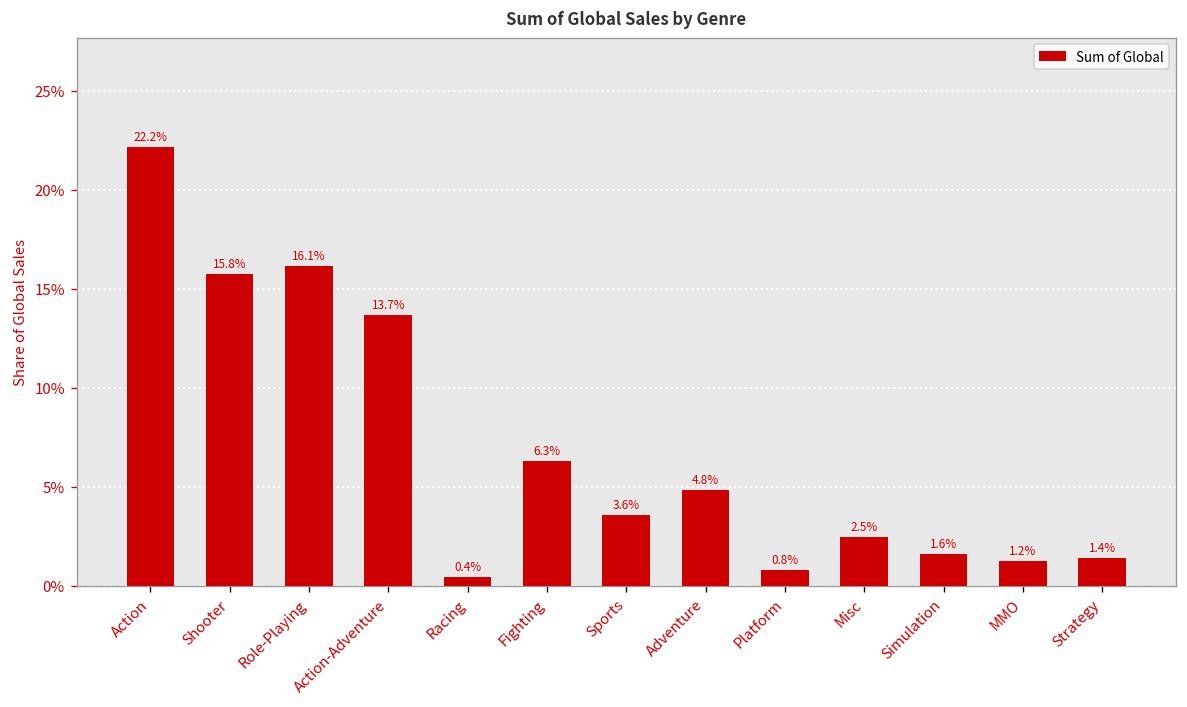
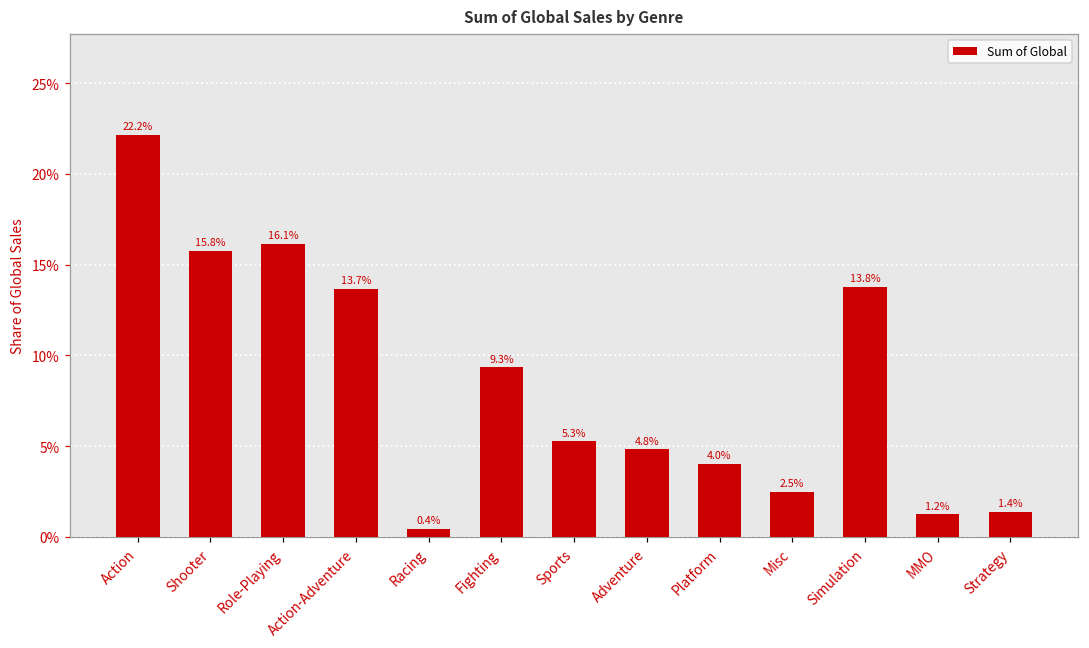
  {
    "Action": "22.2%",
    "Shooter": "15.8%",
    "Role-Playing": "16.1%",
    "Action-Adventure": "13.7%",
    "Racing": "0.4%",
-   "Fighting": "6.3%",
-   "Sports": "3.6%",
+   "Fighting": "9.3%",
+   "Sports": "5.3%",
    "Adventure": "4.8%",
-   "Platform": "0.8%",
+   "Platform": "4.0%",
    "Misc": "2.5%",
-   "Simulation": "1.6%",
+   "Simulation": "13.8%",
    "MMO": "1.2%",
    "Strategy": "1.4%"
  }
